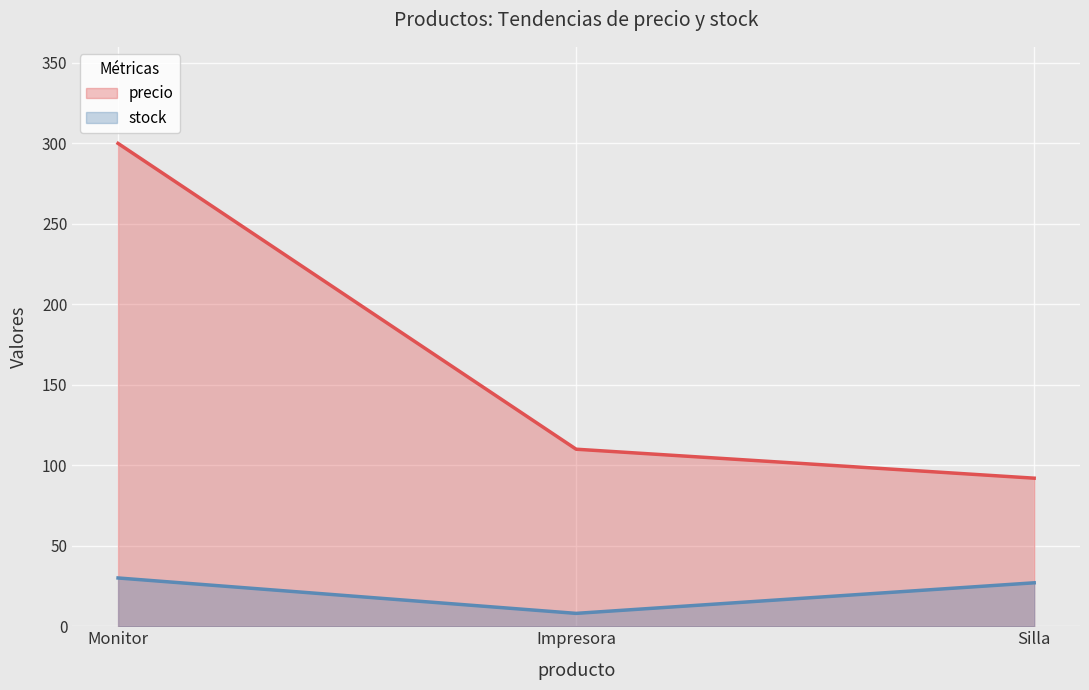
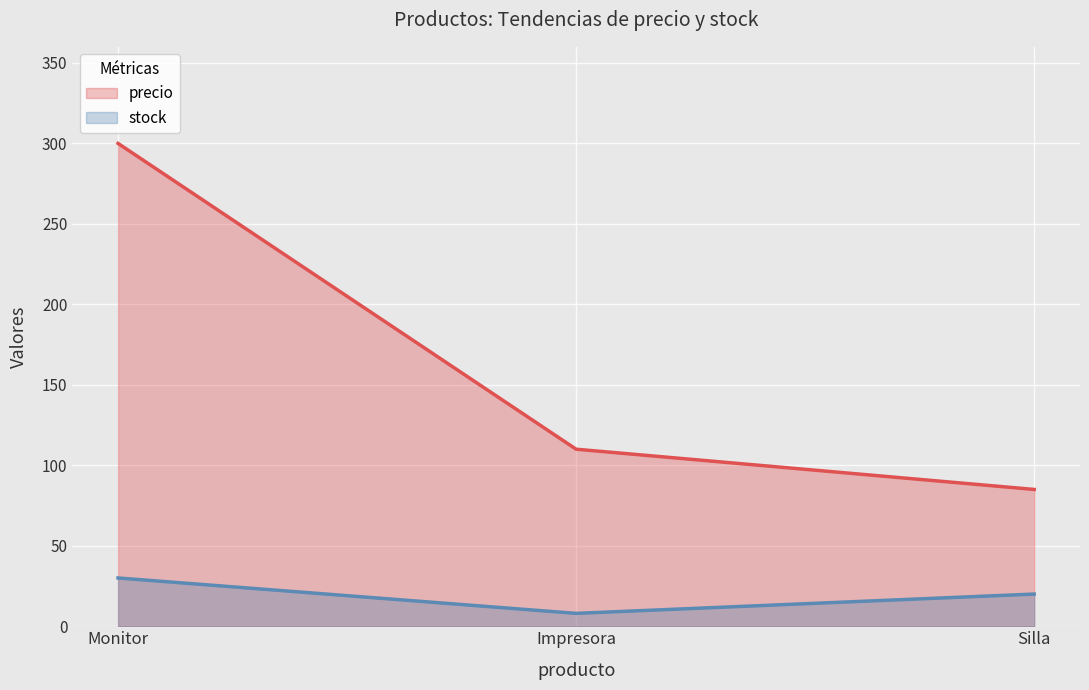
  {
    "precio": {
      "Monitor": 300,
      "Impresora": 110,
-     "Silla": 92
+     "Silla": 85
    },
    "stock": {
      "Monitor": 30,
      "Impresora": 8,
-     "Silla": 27
+     "Silla": 20
    }
  }
